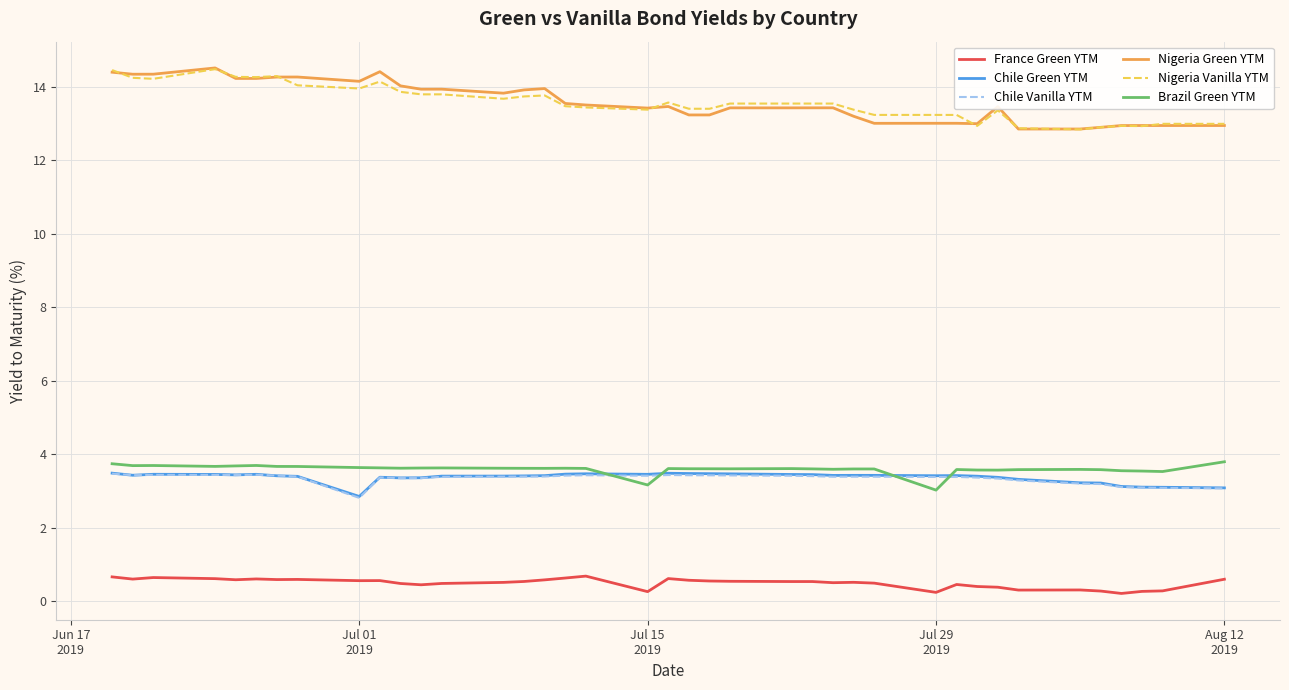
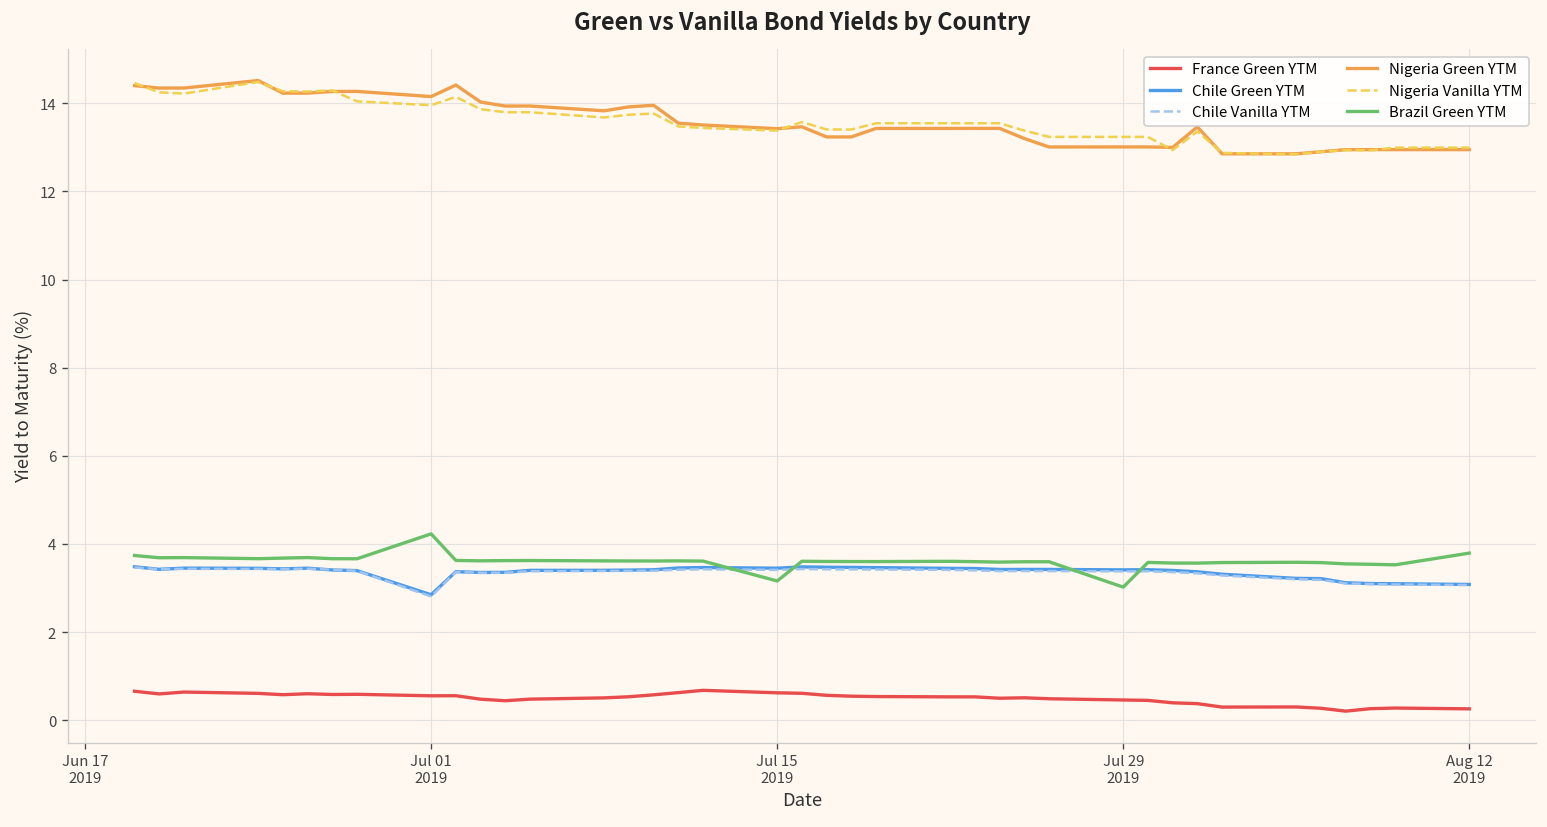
  {
    "France Green YTM": {
      "Jul 01 2019": 0.6,
-     "Jul 15 2019": 0.3,
-     "Jul 29 2019": 0.2,
-     "Aug 12 2019": 0.6
+     "Jul 15 2019": 0.6,
+     "Jul 29 2019": 0.5,
+     "Aug 12 2019": 0.3
    },
    "Brazil Green YTM": {
-     "Jul 01 2019": 3.6,
+     "Jul 01 2019": 4.2,
      "Jul 15 2019": 3.2,
      "Jul 29 2019": 3.0,
      "Aug 12 2019": 3.8
    }
  }
